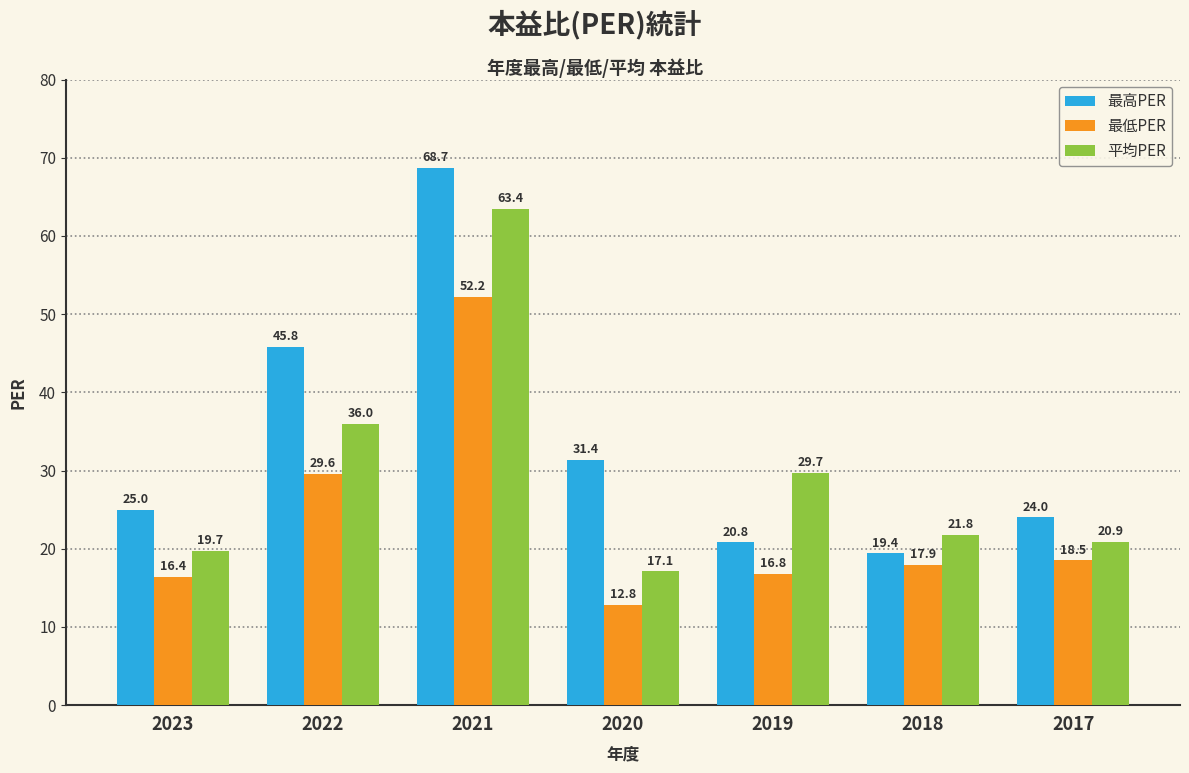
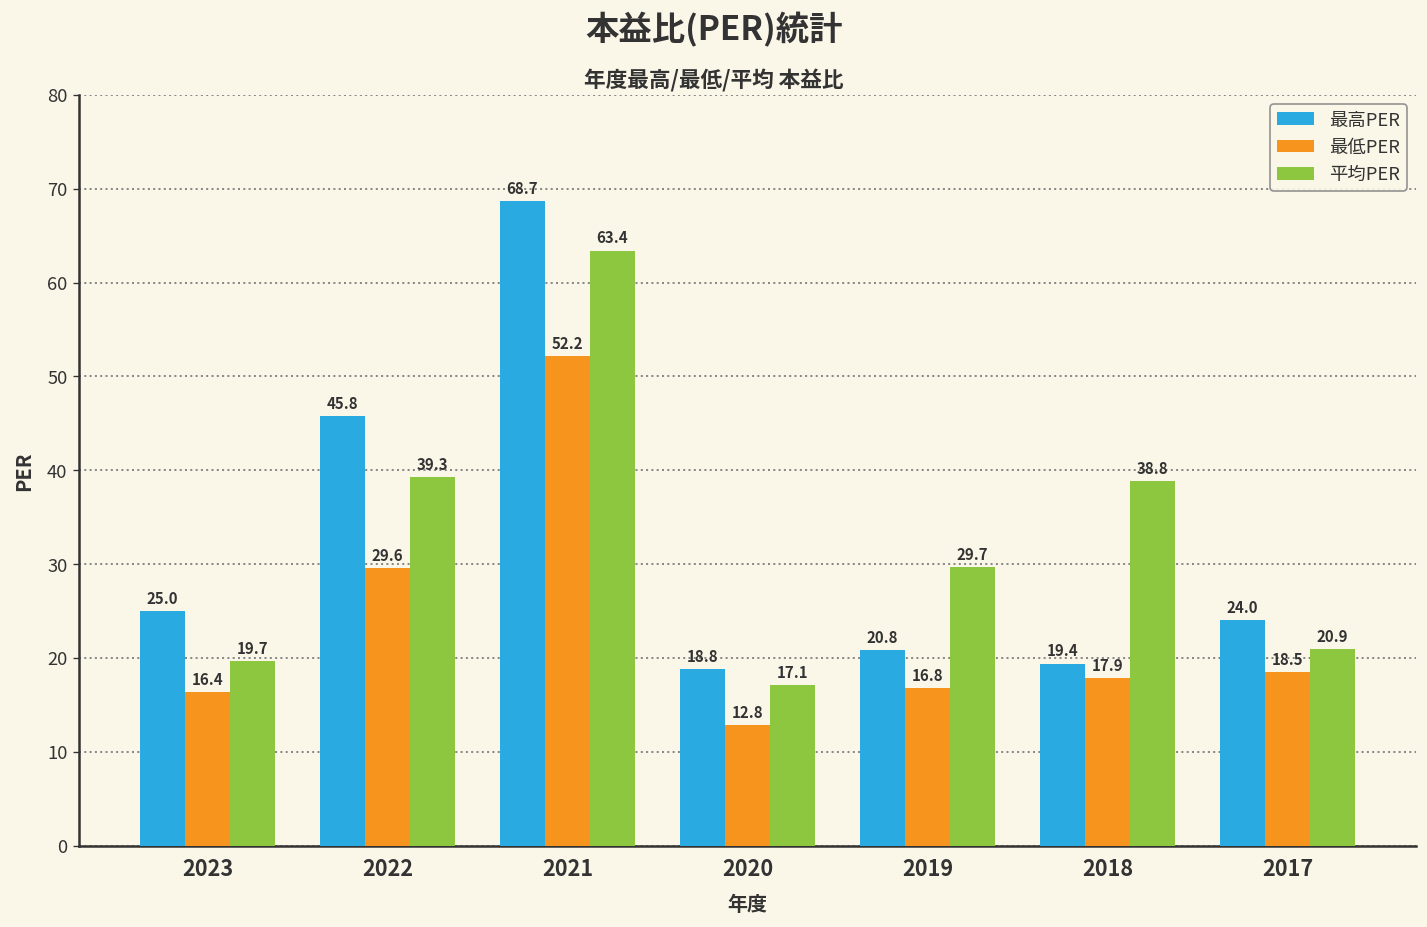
  {
    "最高PER": {
      "2023": 25.0,
      "2022": 45.8,
      "2021": 68.7,
-     "2020": 31.4,
+     "2020": 18.8,
      "2019": 20.8,
      "2018": 19.4,
      "2017": 24.0
    },
    "最低PER": {
      "2023": 16.4,
      "2022": 29.6,
      "2021": 52.2,
      "2020": 12.8,
      "2019": 16.8,
      "2018": 17.9,
      "2017": 18.5
    },
    "平均PER": {
      "2023": 19.7,
-     "2022": 36.0,
+     "2022": 39.3,
      "2021": 63.4,
      "2020": 17.1,
      "2019": 29.7,
-     "2018": 21.8,
+     "2018": 38.8,
      "2017": 20.9
    }
  }
